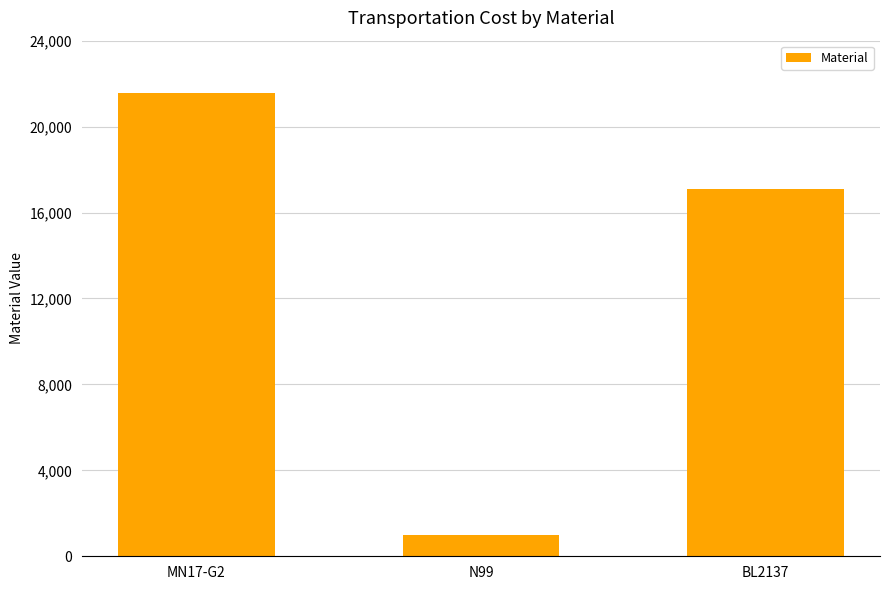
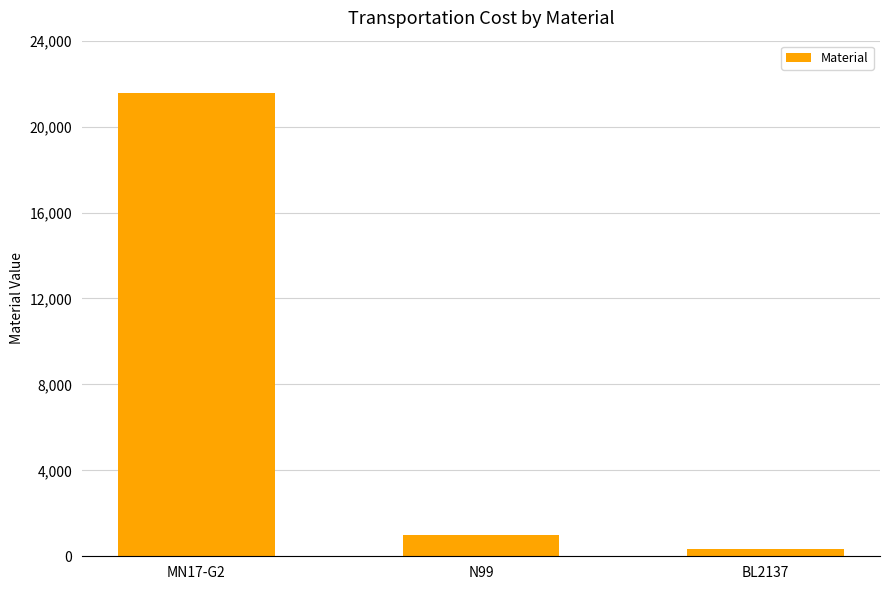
  {
    "MN17-G2": "21,600",
    "N99": "1,000",
-   "BL2137": "17,100"
+   "BL2137": "400"
  }
